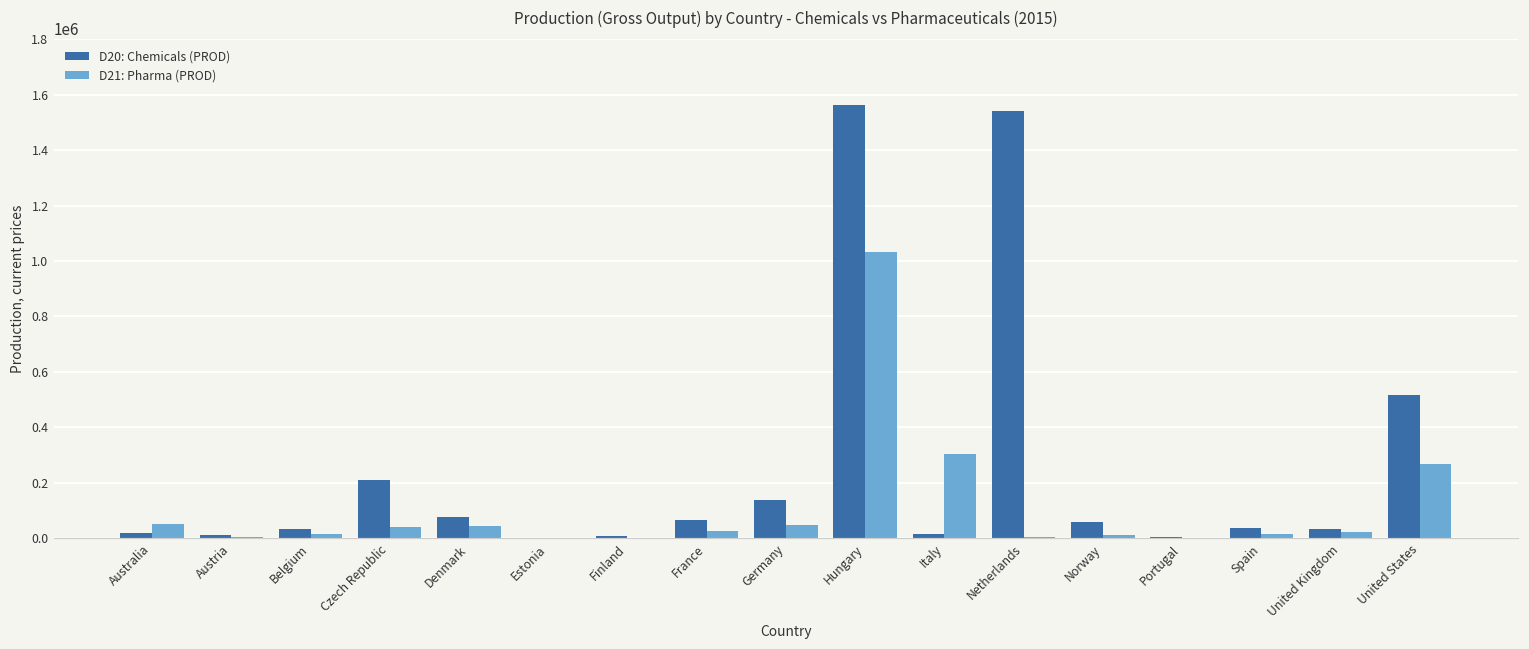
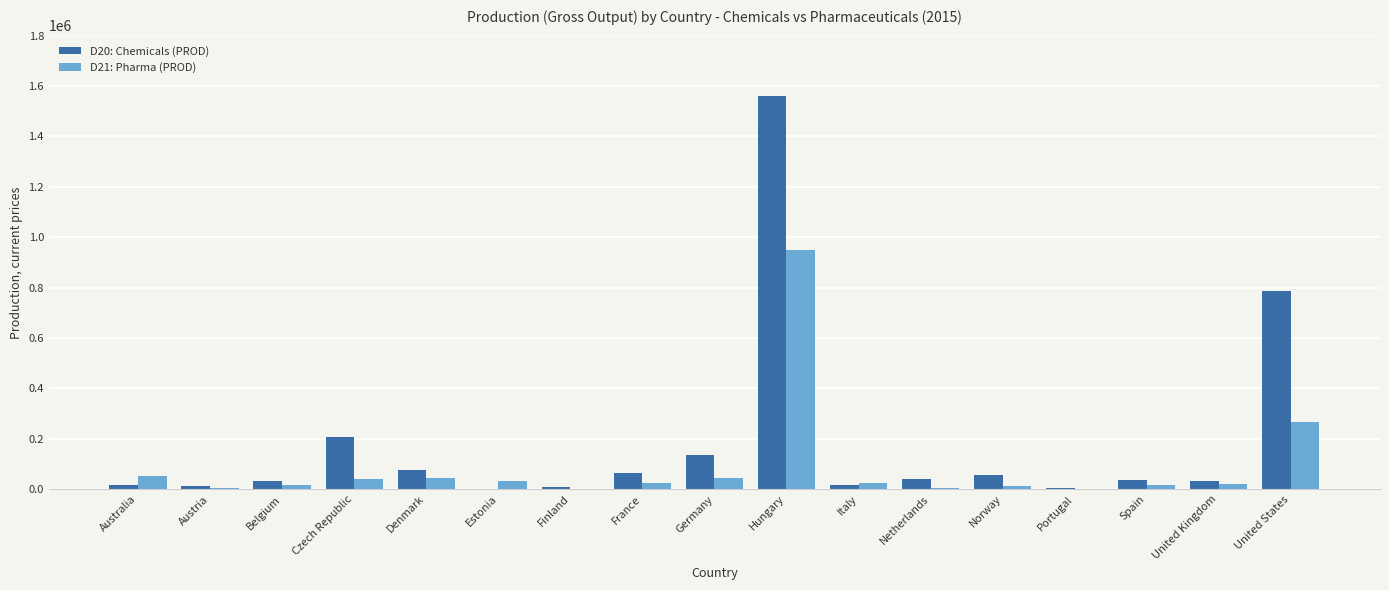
  {
    "D20: Chemicals (PROD)": {
      "Australia": 20000,
      "Austria": 10000,
      "Belgium": 30000,
      "Czech Republic": 210000,
      "Denmark": 70000,
      "France": 60000,
      "Germany": 140000,
      "Hungary": 1560000,
      "Italy": 20000,
-     "Netherlands": 1540000,
+     "Netherlands": 40000,
      "Norway": 60000,
      "Spain": 40000,
      "United Kingdom": 30000,
-     "United States": 520000
+     "United States": 790000
    },
    "D21: Pharma (PROD)": {
      "Australia": 50000,
      "Belgium": 20000,
      "Czech Republic": 40000,
      "Denmark": 40000,
-     "Estonia": 0,
+     "Estonia": 30000,
      "France": 30000,
      "Germany": 50000,
-     "Hungary": 1030000,
-     "Italy": 300000,
+     "Hungary": 950000,
+     "Italy": 30000,
      "Norway": 10000,
      "Spain": 20000,
      "United Kingdom": 20000,
      "United States": 270000
    }
  }
